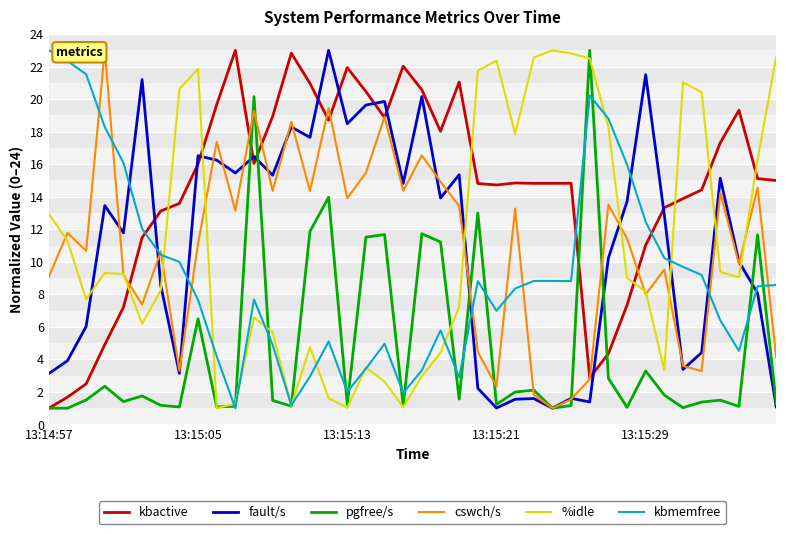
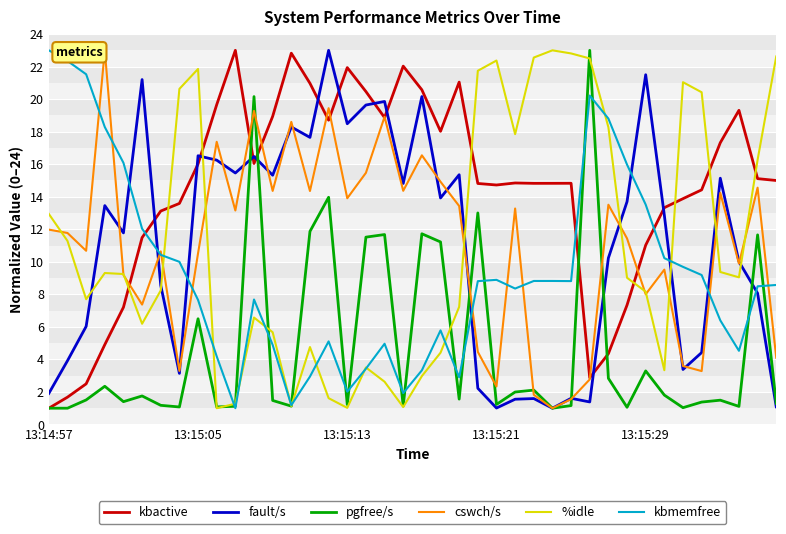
  {
    "kbactive": {
      "13:15:05": 16.0,
      "13:15:13": 21.9,
      "13:15:21": 14.7,
      "13:15:29": 11.0
    },
    "fault/s": {
-     "13:14:57": 3.1,
+     "13:14:57": 1.9,
      "13:15:05": 16.5,
      "13:15:13": 18.5,
      "13:15:21": 1.0,
      "13:15:29": 21.5
    },
    "pgfree/s": {
      "13:15:05": 6.5,
      "13:15:13": 1.2,
      "13:15:21": 1.2,
      "13:15:29": 3.3
    },
    "cswch/s": {
-     "13:14:57": 9.1,
-     "13:15:05": 11.1,
+     "13:14:57": 12.0,
+     "13:15:05": 10.5,
      "13:15:13": 13.9,
      "13:15:21": 2.3,
      "13:15:29": 8.0
    },
    "%idle": {
      "13:14:57": 12.9,
      "13:15:05": 21.9,
      "13:15:13": 1.0,
      "13:15:21": 22.4,
      "13:15:29": 8.2
    },
    "kbmemfree": {
      "13:14:57": 23.0,
      "13:15:05": 7.7,
      "13:15:13": 2.0,
-     "13:15:21": 7.0,
-     "13:15:29": 12.5
+     "13:15:21": 8.9,
+     "13:15:29": 13.5
    }
  }
